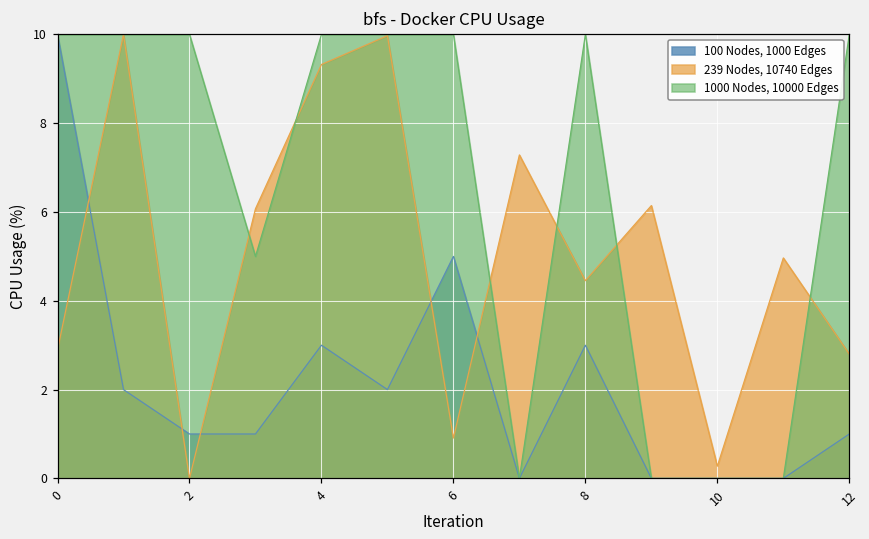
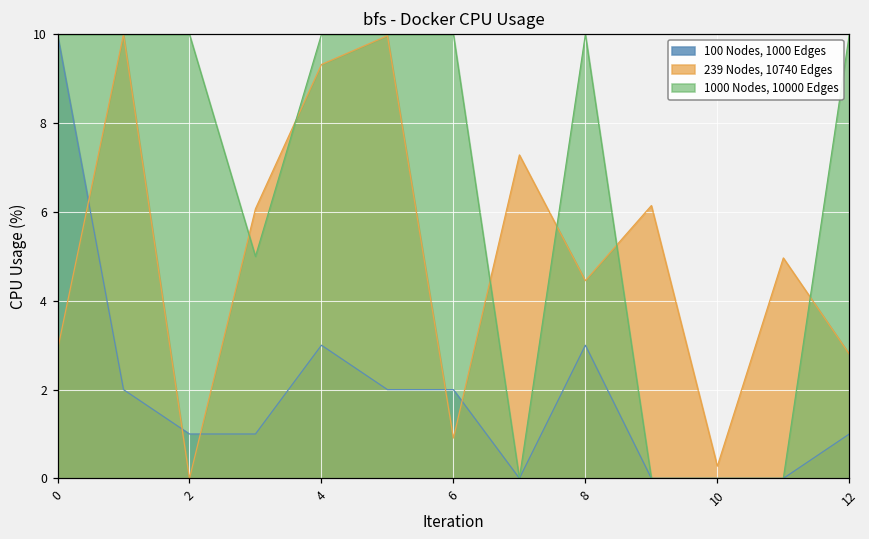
  {
    "100 Nodes, 1000 Edges": {
      "2": 1.0,
      "4": 3.0,
-     "6": 5.0,
+     "6": 2.0,
      "8": 3.0,
      "12": 1.0
    },
    "239 Nodes, 10740 Edges": {
      "0": 2.9,
      "2": 0.0,
      "4": 9.3,
      "6": 0.9,
      "8": 4.5,
      "10": 0.3,
      "12": 2.8
    },
    "1000 Nodes, 10000 Edges": {
      "2": 10.0,
      "4": 10.0,
      "6": 10.0,
      "8": 10.0,
      "12": 10.0
    }
  }
